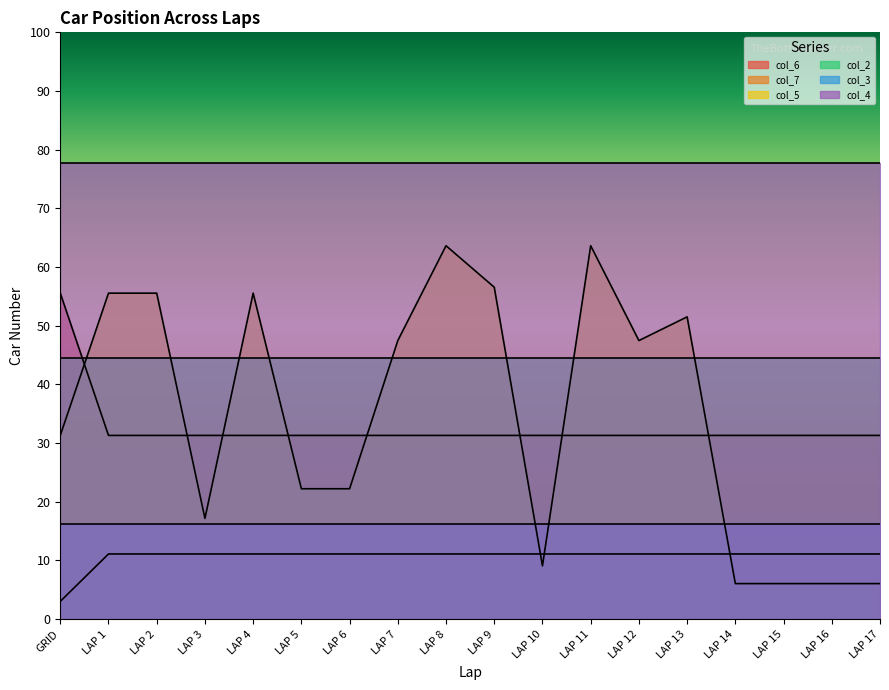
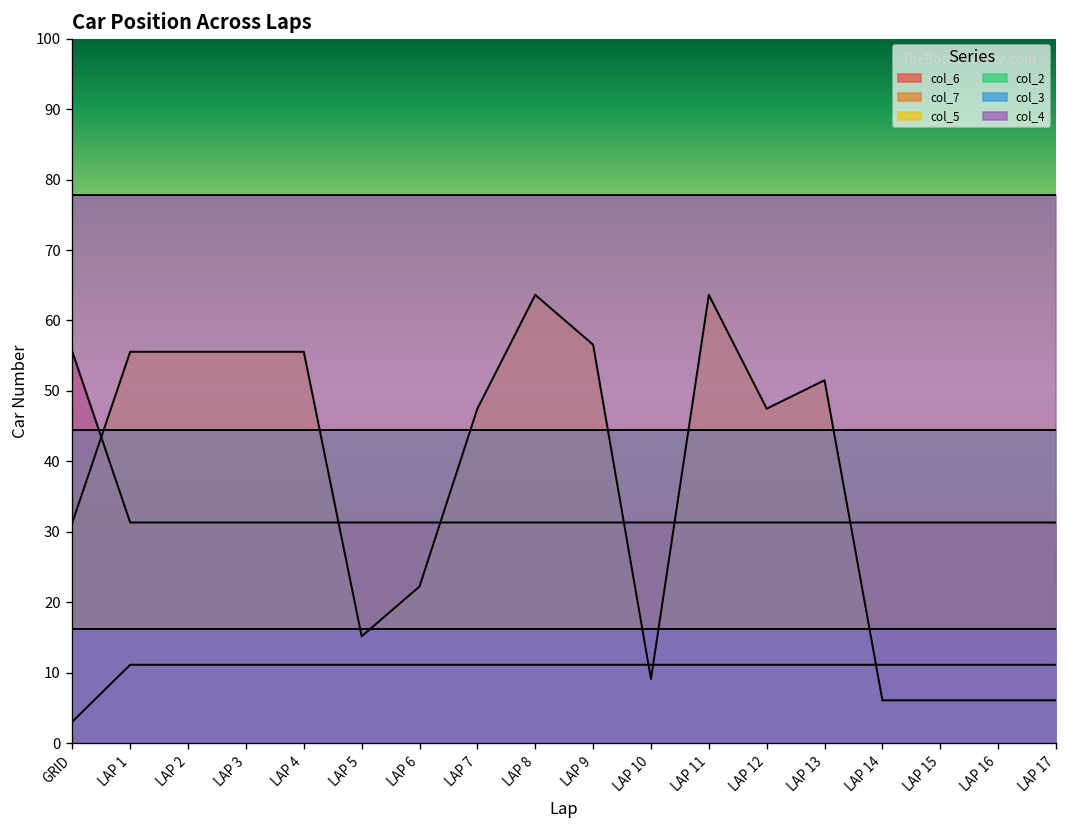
  {
    "col_5": {
      "GRID": 31,
      "LAP 1": 56,
      "LAP 2": 56,
-     "LAP 3": 17,
+     "LAP 3": 56,
      "LAP 4": 56,
-     "LAP 5": 22,
+     "LAP 5": 15,
      "LAP 6": 22,
      "LAP 7": 47,
      "LAP 8": 64,
      "LAP 9": 57,
      "LAP 10": 9,
      "LAP 11": 64,
      "LAP 12": 47,
      "LAP 13": 52,
      "LAP 14": 6,
      "LAP 15": 6,
      "LAP 16": 6,
      "LAP 17": 6
    },
    "col_2": {
      "GRID": 44,
      "LAP 1": 44,
      "LAP 2": 44,
      "LAP 3": 44,
      "LAP 4": 44,
      "LAP 5": 44,
      "LAP 6": 44,
      "LAP 7": 44,
      "LAP 8": 44,
      "LAP 9": 44,
      "LAP 10": 44,
      "LAP 11": 44,
      "LAP 12": 44,
      "LAP 13": 44,
      "LAP 14": 44,
      "LAP 15": 44,
      "LAP 16": 44,
      "LAP 17": 44
    },
    "col_3": {
      "GRID": 16,
      "LAP 1": 16,
      "LAP 2": 16,
      "LAP 3": 16,
      "LAP 4": 16,
      "LAP 5": 16,
      "LAP 6": 16,
      "LAP 7": 16,
      "LAP 8": 16,
      "LAP 9": 16,
      "LAP 10": 16,
      "LAP 11": 16,
      "LAP 12": 16,
      "LAP 13": 16,
      "LAP 14": 16,
      "LAP 15": 16,
      "LAP 16": 16,
      "LAP 17": 16
    },
    "col_4": {
      "GRID": 78,
      "LAP 1": 78,
      "LAP 2": 78,
      "LAP 3": 78,
      "LAP 4": 78,
      "LAP 5": 78,
      "LAP 6": 78,
      "LAP 7": 78,
      "LAP 8": 78,
      "LAP 9": 78,
      "LAP 10": 78,
      "LAP 11": 78,
      "LAP 12": 78,
      "LAP 13": 78,
      "LAP 14": 78,
      "LAP 15": 78,
      "LAP 16": 78,
      "LAP 17": 78
    }
  }
